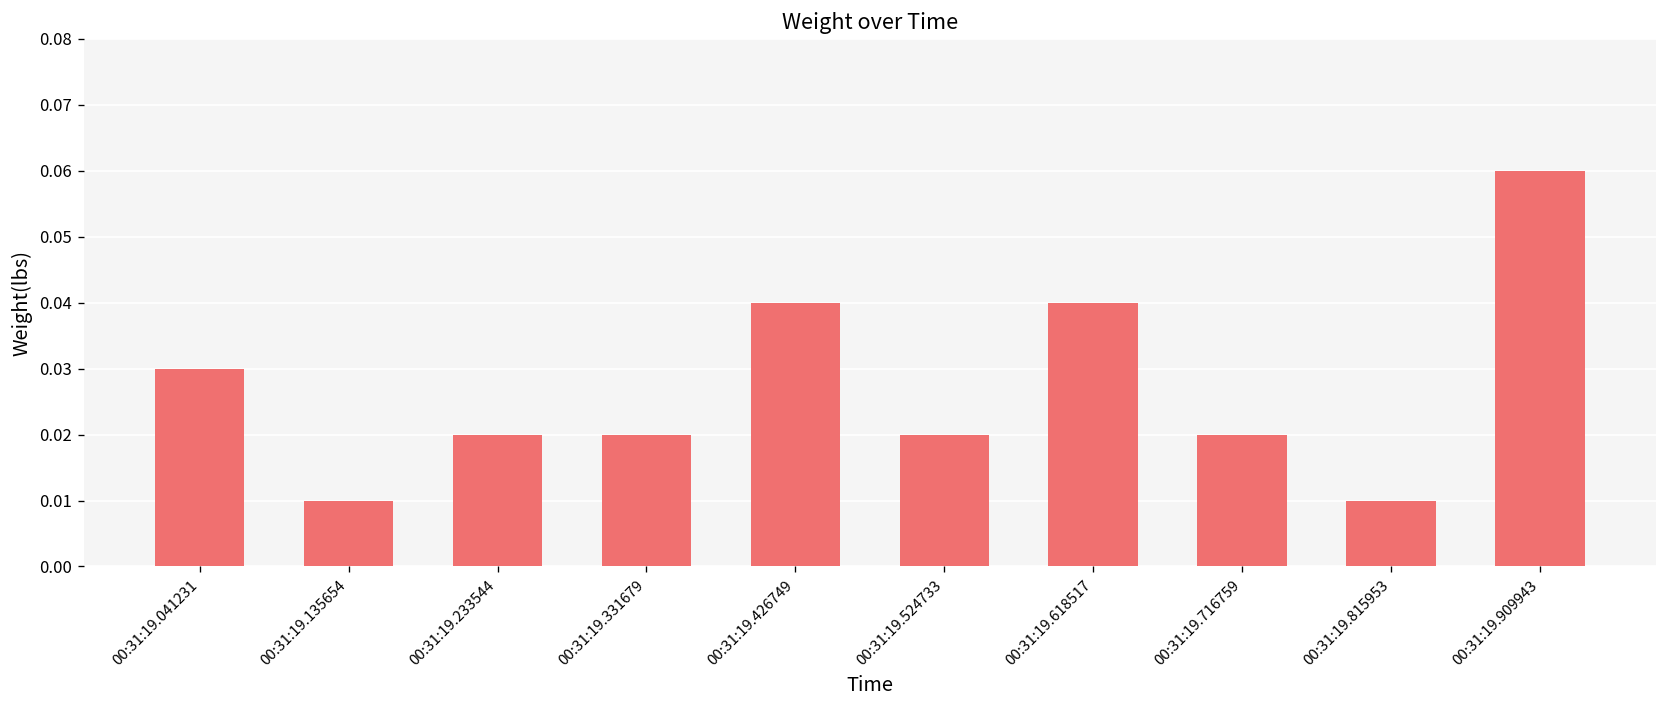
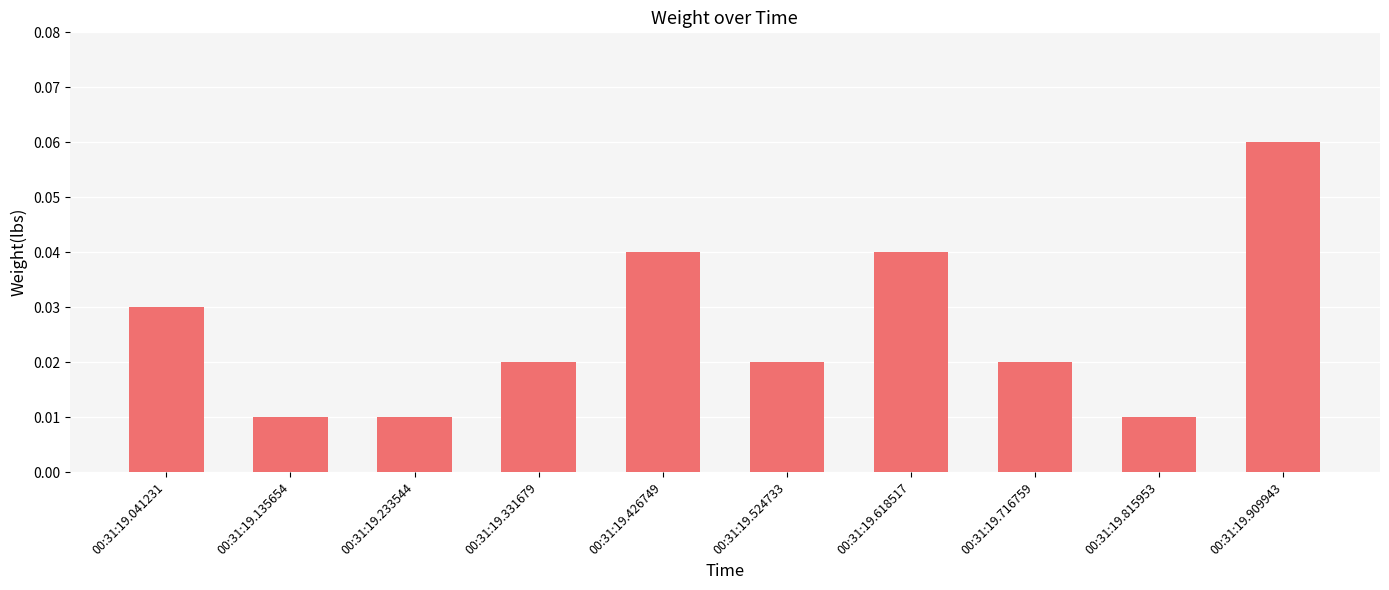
  {
    "00:31:19.041231": 0.03,
    "00:31:19.135654": 0.01,
-   "00:31:19.233544": 0.02,
+   "00:31:19.233544": 0.01,
    "00:31:19.331679": 0.02,
    "00:31:19.426749": 0.04,
    "00:31:19.524733": 0.02,
    "00:31:19.618517": 0.04,
    "00:31:19.716759": 0.02,
    "00:31:19.815953": 0.01,
    "00:31:19.909943": 0.06
  }
